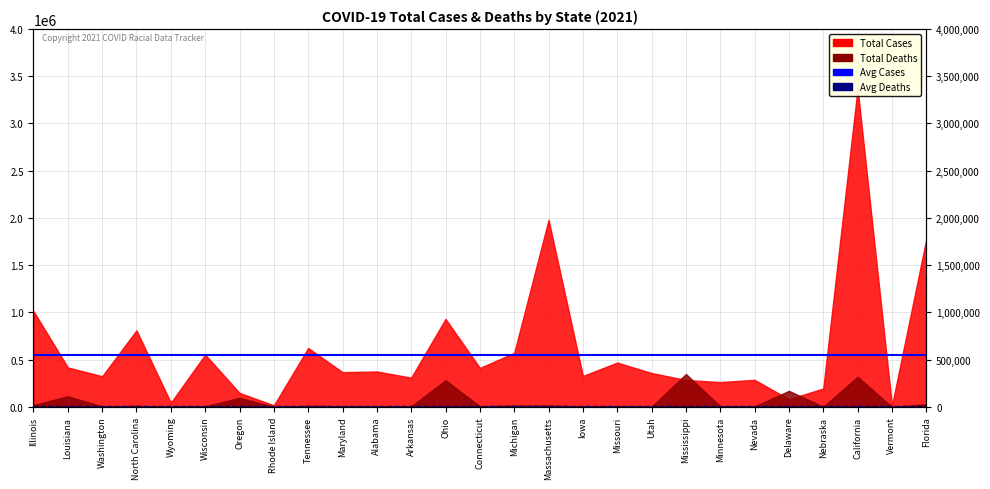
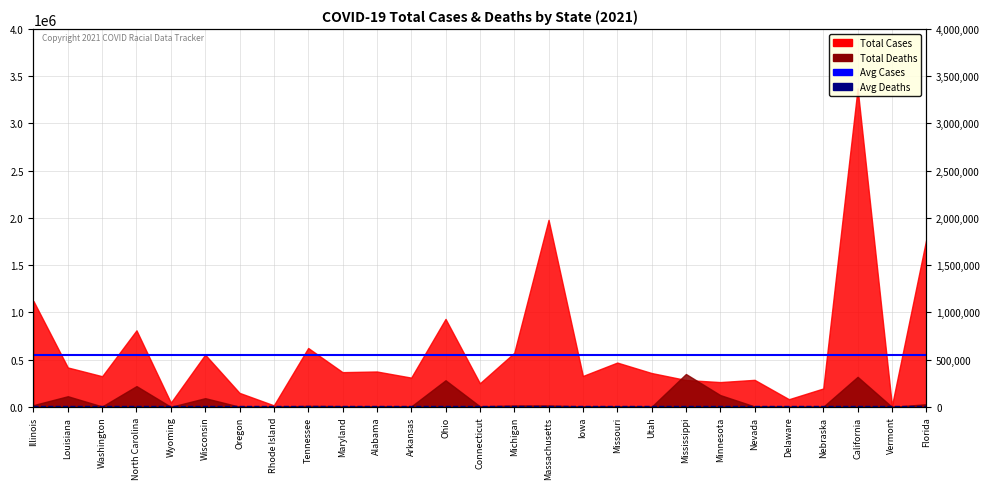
  {
    "Total Cases": {
-     "Illinois": 1000000,
+     "Illinois": 1100000,
      "Louisiana": 400000,
      "Washington": 300000,
      "North Carolina": 800000,
      "Wyoming": 0,
      "Wisconsin": 600000,
      "Oregon": 100000,
      "Tennessee": 600000,
      "Maryland": 400000,
      "Alabama": 400000,
      "Arkansas": 300000,
      "Ohio": 900000,
-     "Connecticut": 400000,
+     "Connecticut": 300000,
      "Michigan": 600000,
      "Massachusetts": 2000000,
      "Iowa": 300000,
      "Missouri": 500000,
      "Utah": 400000,
      "Mississippi": 300000,
      "Minnesota": 300000,
      "Nevada": 300000,
      "Delaware": 100000,
      "Nebraska": 200000,
      "Florida": 1800000
    },
    "Total Deaths": {
      "Louisiana": 100000,
-     "North Carolina": 0,
-     "Wisconsin": 0,
-     "Oregon": 100000,
+     "North Carolina": 200000,
+     "Wisconsin": 100000,
+     "Oregon": 0,
      "Ohio": 300000,
      "Mississippi": 300000,
-     "Minnesota": 0,
-     "Delaware": 200000,
+     "Minnesota": 100000,
+     "Delaware": 0,
      "California": 300000,
      "Florida": 0
    }
  }
